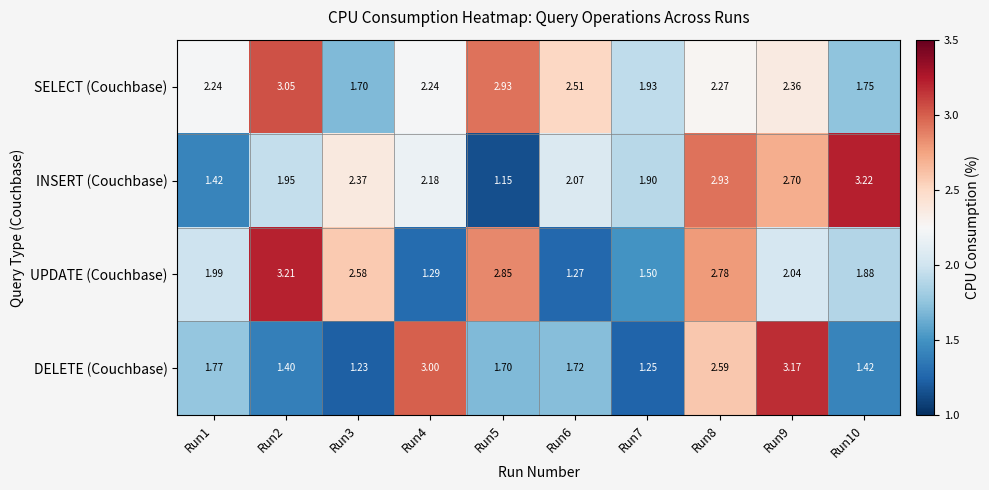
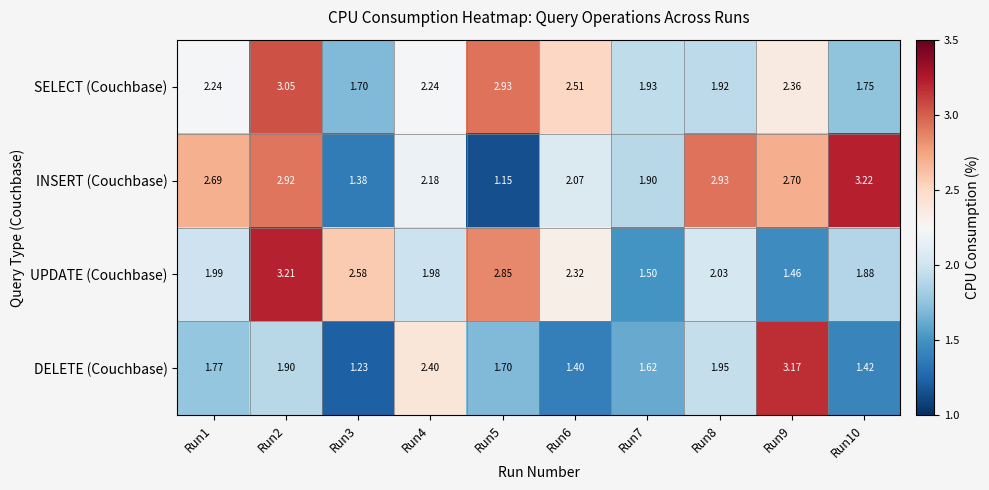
  {
    "SELECT (Couchbase)": {
      "Run1": 2.24,
      "Run2": 3.05,
      "Run3": 1.70,
      "Run4": 2.24,
      "Run5": 2.93,
      "Run6": 2.51,
      "Run7": 1.93,
-     "Run8": 2.27,
+     "Run8": 1.92,
      "Run9": 2.36,
      "Run10": 1.75
    },
    "INSERT (Couchbase)": {
-     "Run1": 1.42,
-     "Run2": 1.95,
-     "Run3": 2.37,
+     "Run1": 2.69,
+     "Run2": 2.92,
+     "Run3": 1.38,
      "Run4": 2.18,
      "Run5": 1.15,
      "Run6": 2.07,
      "Run7": 1.90,
      "Run8": 2.93,
      "Run9": 2.70,
      "Run10": 3.22
    },
    "UPDATE (Couchbase)": {
      "Run1": 1.99,
      "Run2": 3.21,
      "Run3": 2.58,
-     "Run4": 1.29,
+     "Run4": 1.98,
      "Run5": 2.85,
-     "Run6": 1.27,
+     "Run6": 2.32,
      "Run7": 1.50,
-     "Run8": 2.78,
-     "Run9": 2.04,
+     "Run8": 2.03,
+     "Run9": 1.46,
      "Run10": 1.88
    },
    "DELETE (Couchbase)": {
      "Run1": 1.77,
-     "Run2": 1.40,
+     "Run2": 1.90,
      "Run3": 1.23,
-     "Run4": 3.00,
+     "Run4": 2.40,
      "Run5": 1.70,
-     "Run6": 1.72,
-     "Run7": 1.25,
-     "Run8": 2.59,
+     "Run6": 1.40,
+     "Run7": 1.62,
+     "Run8": 1.95,
      "Run9": 3.17,
      "Run10": 1.42
    }
  }
